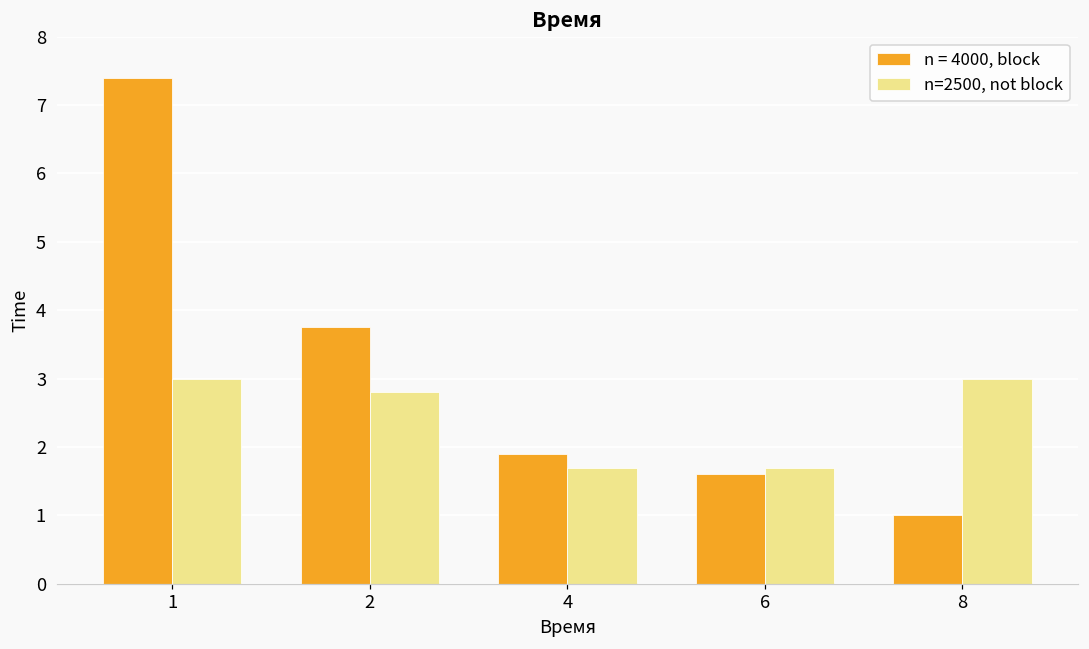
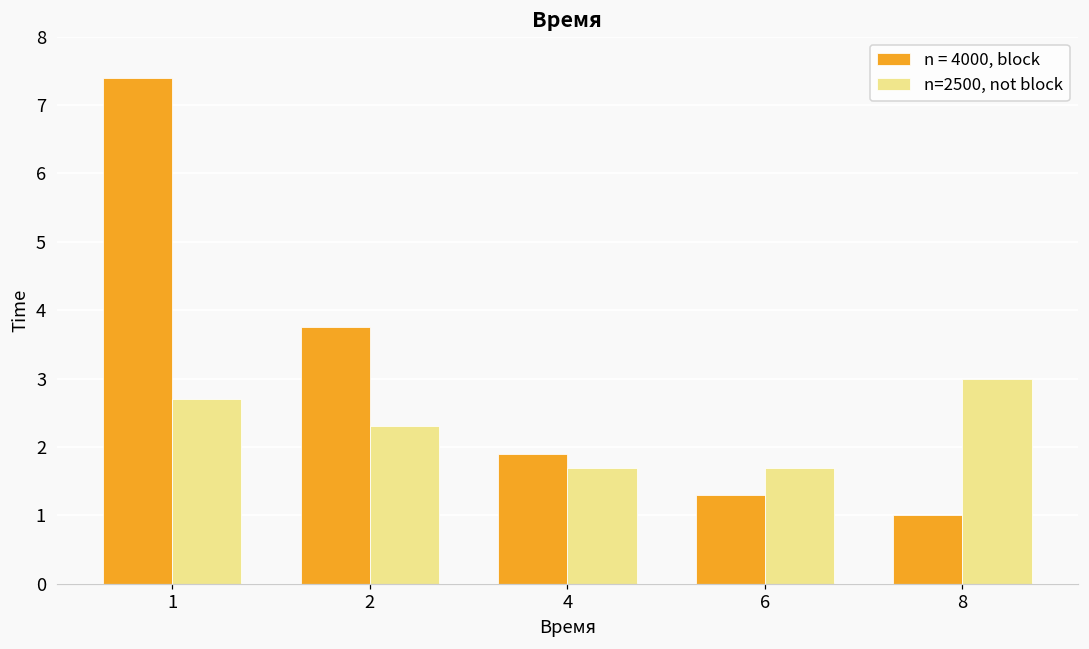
  {
    "n = 4000, block": {
      "1": 7.4,
      "2": 3.8,
      "4": 1.9,
-     "6": 1.6,
+     "6": 1.3,
      "8": 1.0
    },
    "n=2500, not block": {
-     "1": 3.0,
-     "2": 2.8,
+     "1": 2.7,
+     "2": 2.3,
      "4": 1.7,
      "6": 1.7,
      "8": 3.0
    }
  }
